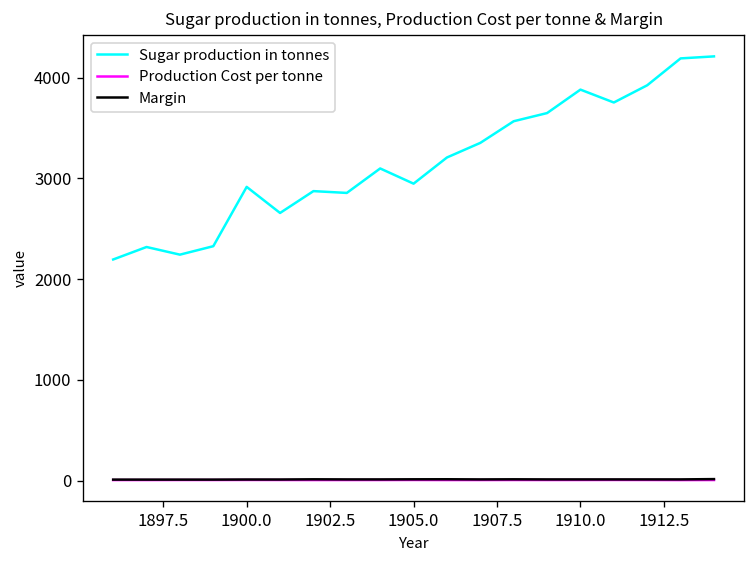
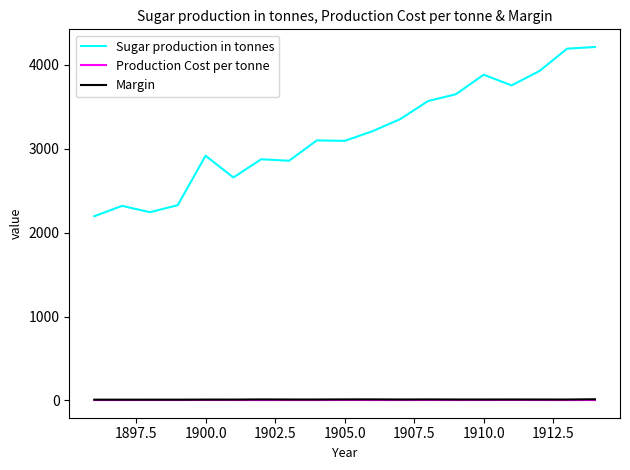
  {
    "Sugar production in tonnes": {
      "1900.0": 2900,
-     "1905.0": 2900,
+     "1905.0": 3100,
      "1910.0": 3900
    }
  }
